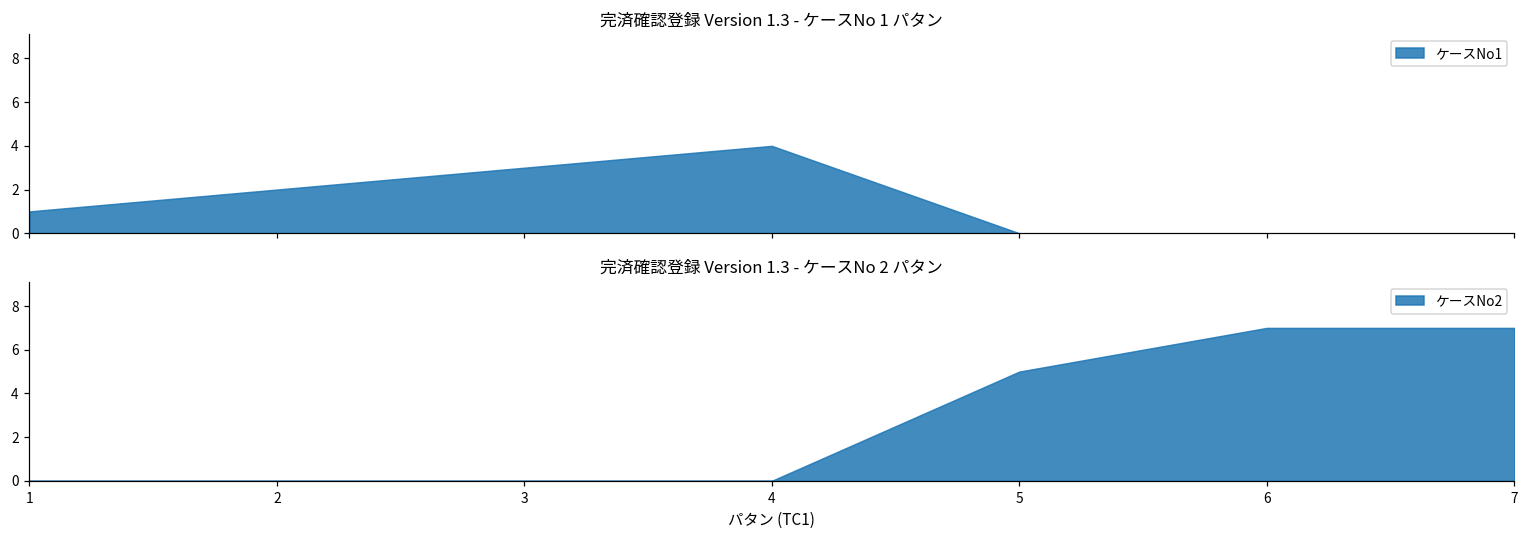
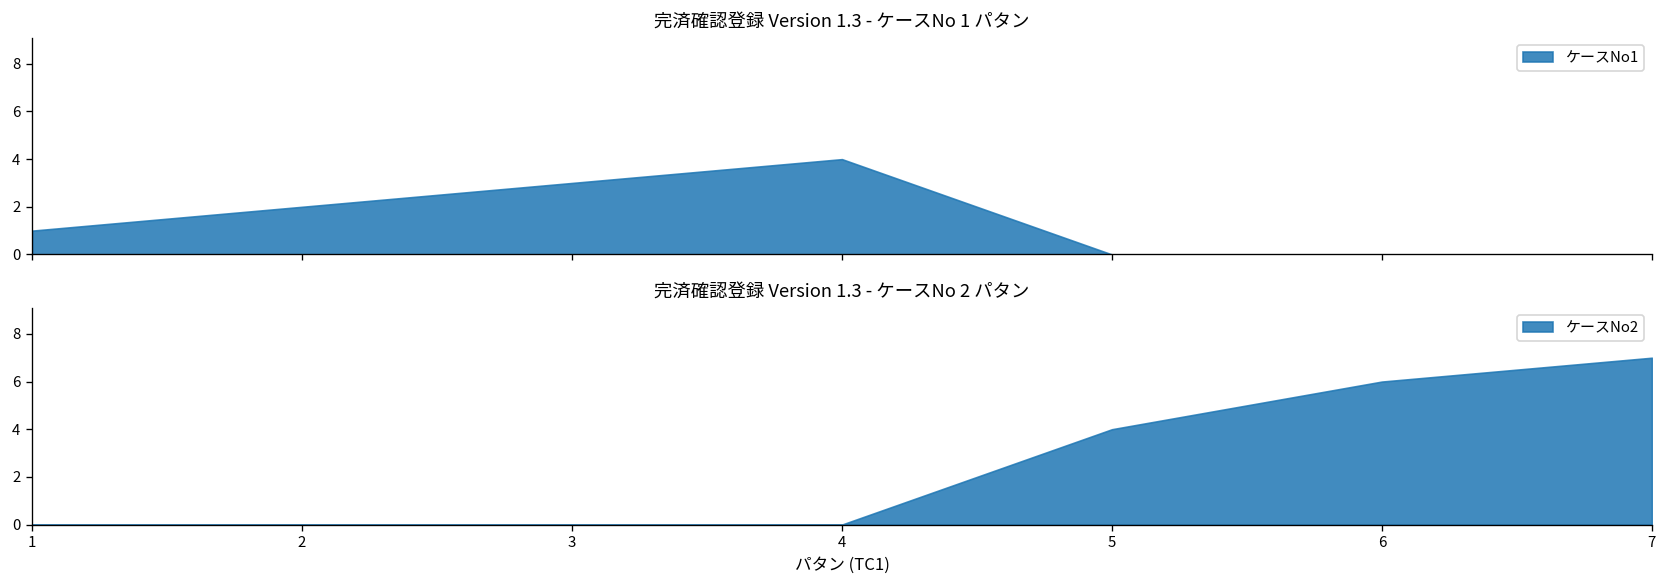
  {
    "完済確認登録 Version 1.3 - ケースNo 2 パタン": {
      "1": 0,
      "2": 0,
      "3": 0,
      "4": 0,
-     "5": 5,
-     "6": 7,
+     "5": 4,
+     "6": 6,
      "7": 7
    }
  }
